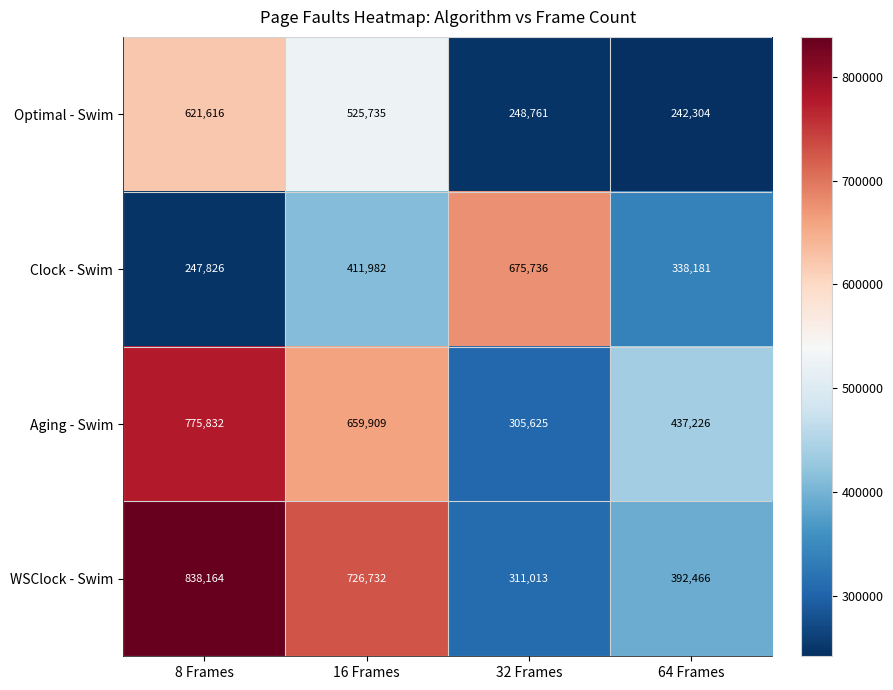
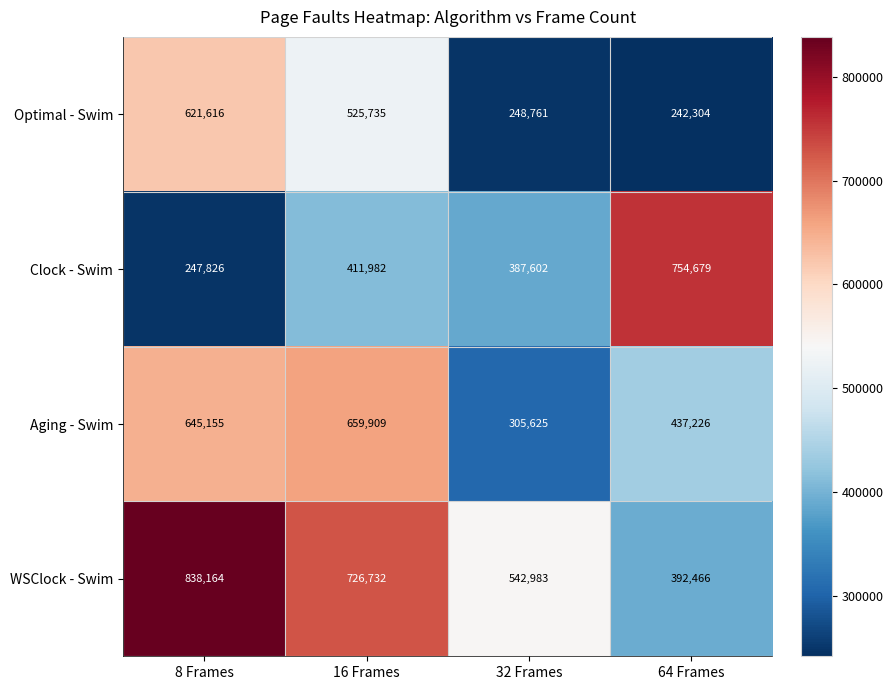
  {
    "Optimal - Swim": {
      "8 Frames": "621,616",
      "16 Frames": "525,735",
      "32 Frames": "248,761",
      "64 Frames": "242,304"
    },
    "Clock - Swim": {
      "8 Frames": "247,826",
      "16 Frames": "411,982",
-     "32 Frames": "675,736",
-     "64 Frames": "338,181"
+     "32 Frames": "387,602",
+     "64 Frames": "754,679"
    },
    "Aging - Swim": {
-     "8 Frames": "775,832",
+     "8 Frames": "645,155",
      "16 Frames": "659,909",
      "32 Frames": "305,625",
      "64 Frames": "437,226"
    },
    "WSClock - Swim": {
      "8 Frames": "838,164",
      "16 Frames": "726,732",
-     "32 Frames": "311,013",
+     "32 Frames": "542,983",
      "64 Frames": "392,466"
    }
  }
